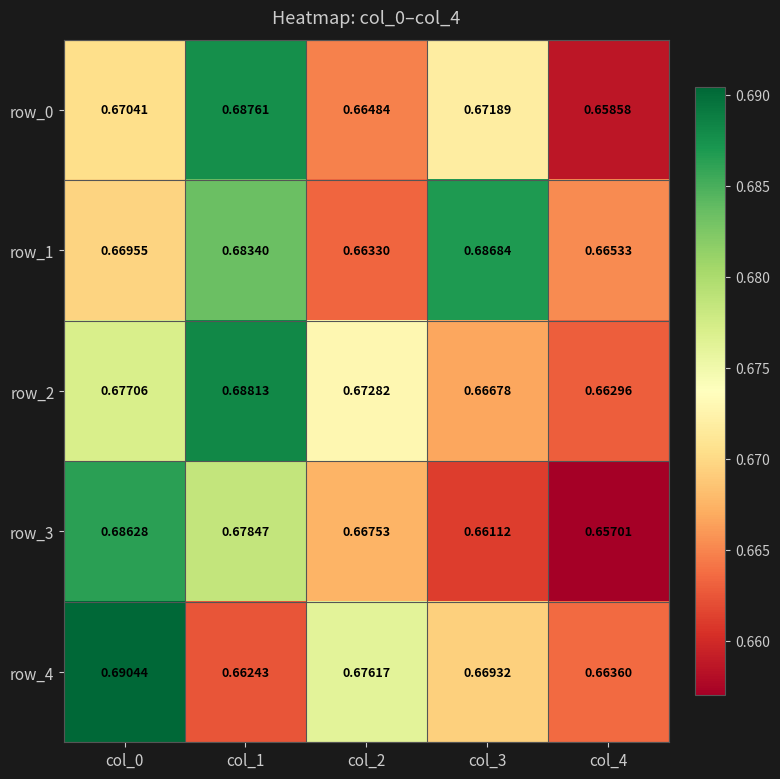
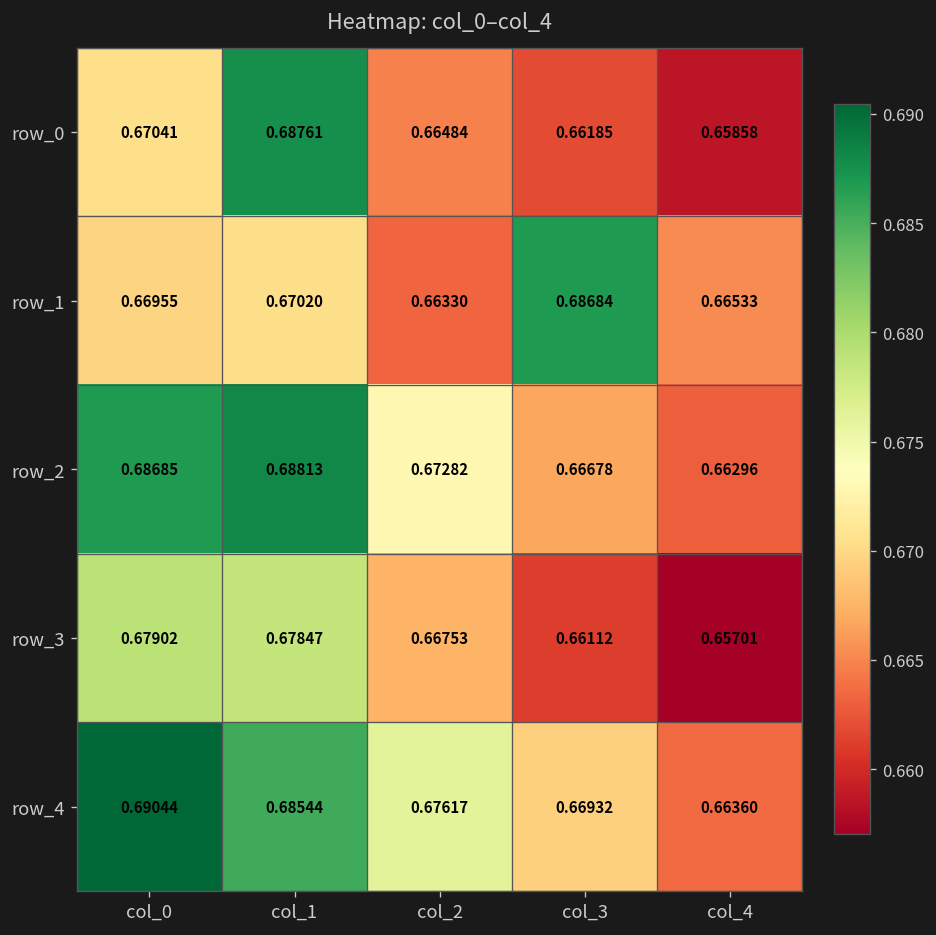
  {
    "row_0": {
      "col_0": 0.67041,
      "col_1": 0.68761,
      "col_2": 0.66484,
-     "col_3": 0.67189,
+     "col_3": 0.66185,
      "col_4": 0.65858
    },
    "row_1": {
      "col_0": 0.66955,
-     "col_1": 0.68340,
+     "col_1": 0.67020,
      "col_2": 0.66330,
      "col_3": 0.68684,
      "col_4": 0.66533
    },
    "row_2": {
-     "col_0": 0.67706,
+     "col_0": 0.68685,
      "col_1": 0.68813,
      "col_2": 0.67282,
      "col_3": 0.66678,
      "col_4": 0.66296
    },
    "row_3": {
-     "col_0": 0.68628,
+     "col_0": 0.67902,
      "col_1": 0.67847,
      "col_2": 0.66753,
      "col_3": 0.66112,
      "col_4": 0.65701
    },
    "row_4": {
      "col_0": 0.69044,
-     "col_1": 0.66243,
+     "col_1": 0.68544,
      "col_2": 0.67617,
      "col_3": 0.66932,
      "col_4": 0.66360
    }
  }
